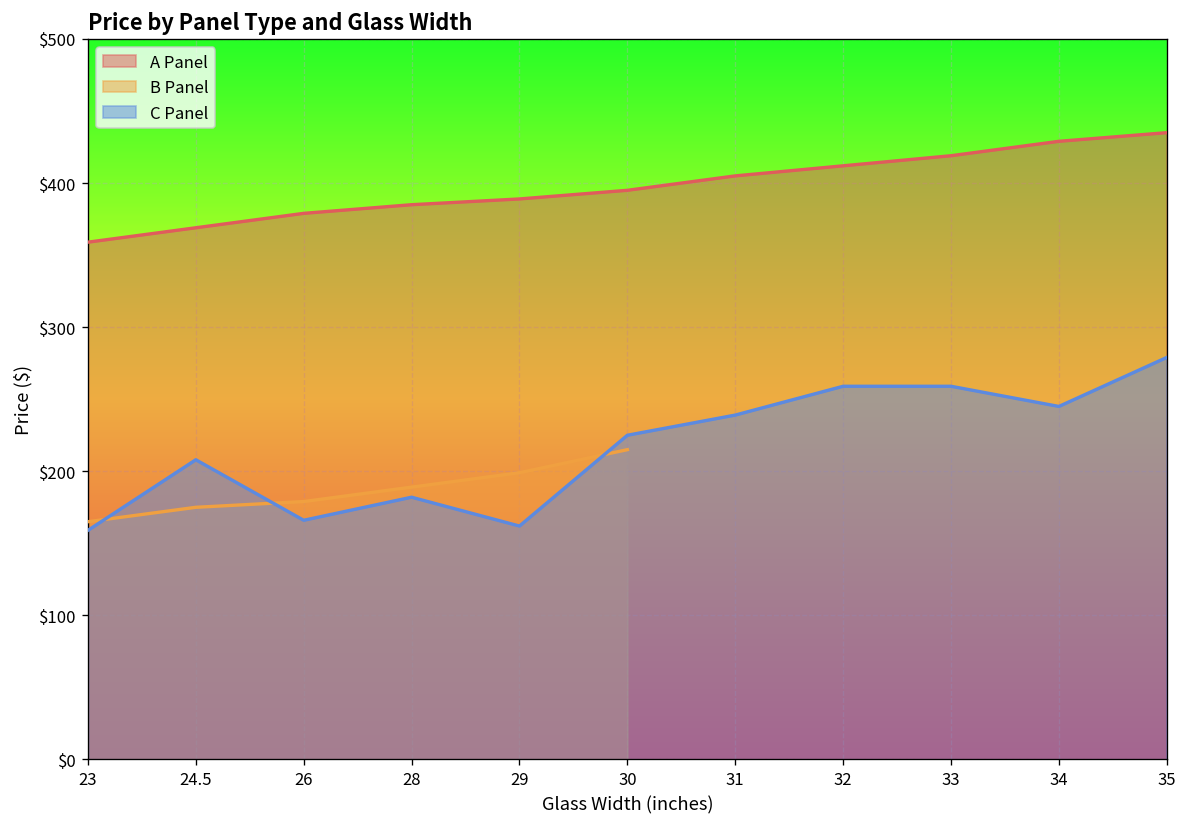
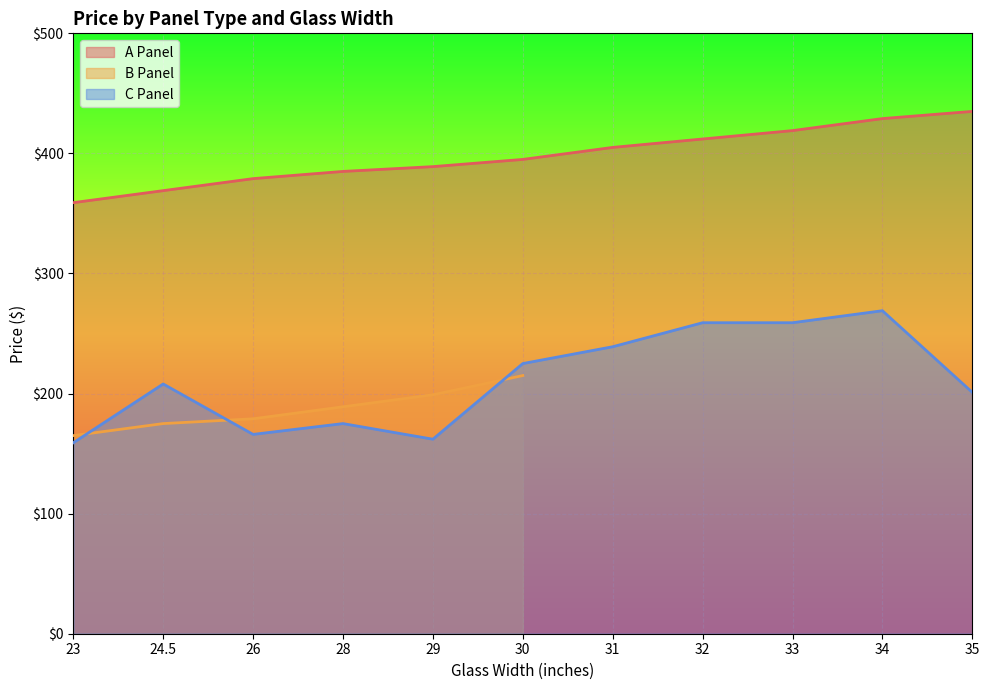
  {
    "C Panel": {
      "23": "$159",
      "24.5": "$208",
      "26": "$166",
-     "28": "$182",
+     "28": "$175",
      "29": "$162",
      "30": "$225",
      "31": "$239",
      "32": "$259",
      "33": "$259",
-     "34": "$245",
-     "35": "$279"
+     "34": "$269",
+     "35": "$201"
    }
  }
